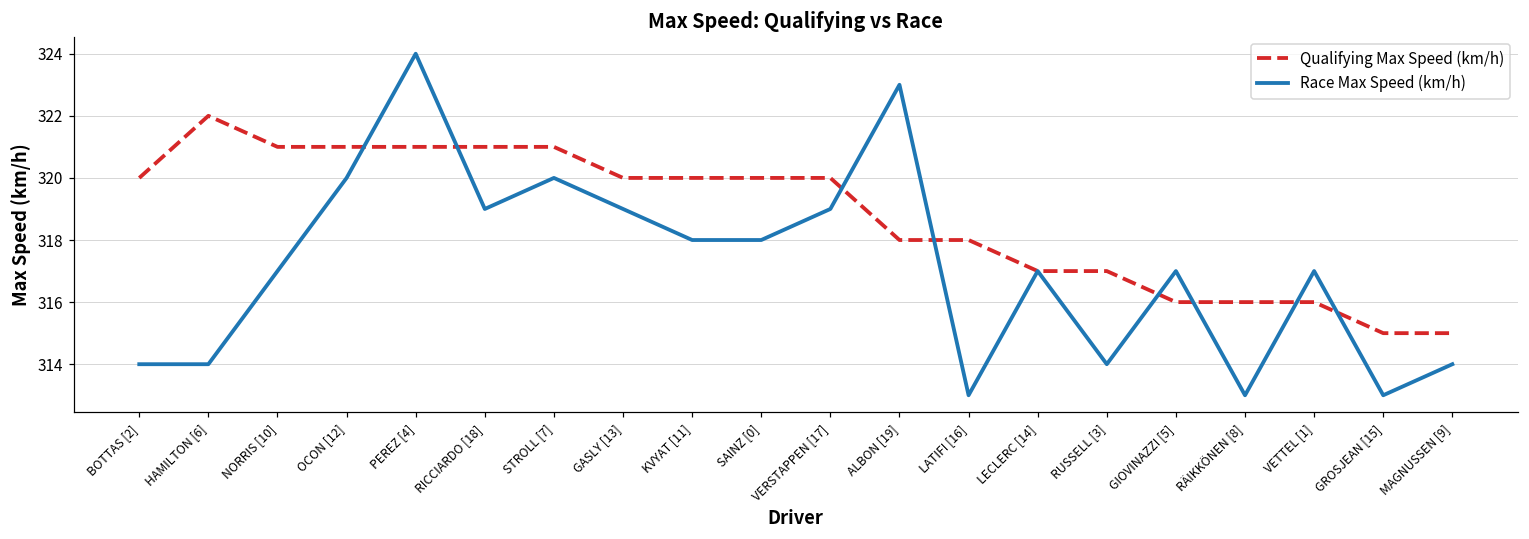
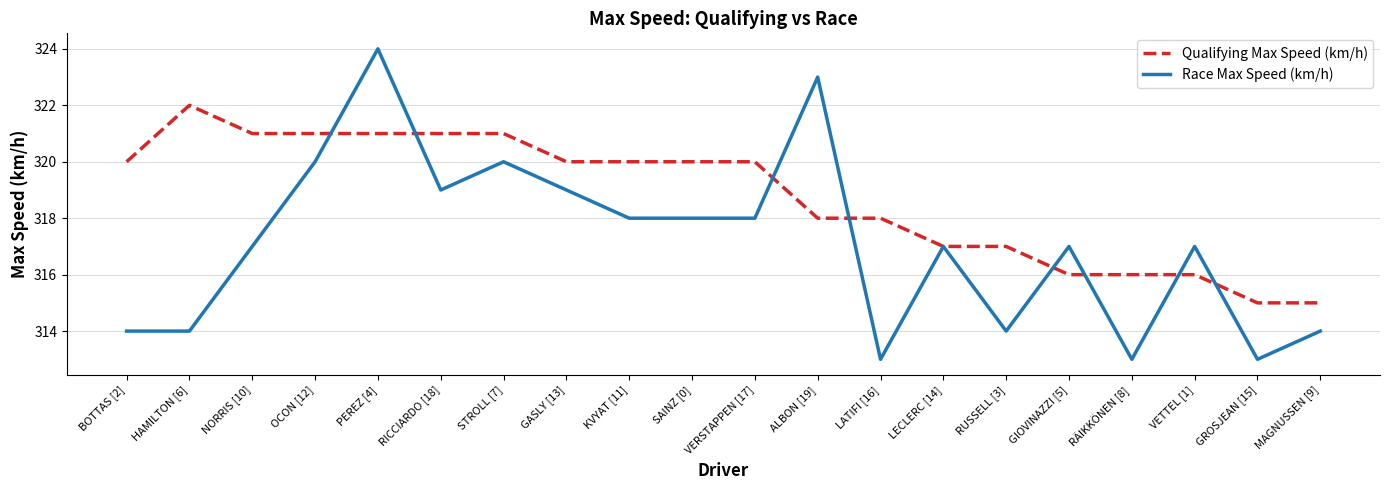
  {
    "Qualifying Max Speed (km/h)": {
      "BOTTAS [2]": 320,
      "HAMILTON [6]": 322,
      "NORRIS [10]": 321,
      "OCON [12]": 321,
      "PEREZ [4]": 321,
      "RICCIARDO [18]": 321,
      "STROLL [7]": 321,
      "GASLY [13]": 320,
      "KVYAT [11]": 320,
      "SAINZ [0]": 320,
      "VERSTAPPEN [17]": 320,
      "ALBON [19]": 318,
      "LATIFI [16]": 318,
      "RUSSELL [3]": 317,
      "GIOVINAZZI [5]": 316,
      "RÄIKKÖNEN [8]": 316,
      "VETTEL [1]": 316,
      "GROSJEAN [15]": 315,
      "MAGNUSSEN [9]": 315
    },
    "Race Max Speed (km/h)": {
      "BOTTAS [2]": 314,
      "HAMILTON [6]": 314,
      "NORRIS [10]": 317,
      "OCON [12]": 320,
      "PEREZ [4]": 324,
      "RICCIARDO [18]": 319,
      "STROLL [7]": 320,
      "GASLY [13]": 319,
      "KVYAT [11]": 318,
      "SAINZ [0]": 318,
-     "VERSTAPPEN [17]": 319,
+     "VERSTAPPEN [17]": 318,
      "ALBON [19]": 323,
      "LATIFI [16]": 313,
      "RUSSELL [3]": 314,
      "GIOVINAZZI [5]": 317,
      "RÄIKKÖNEN [8]": 313,
      "VETTEL [1]": 317,
      "GROSJEAN [15]": 313,
      "MAGNUSSEN [9]": 314
    }
  }
